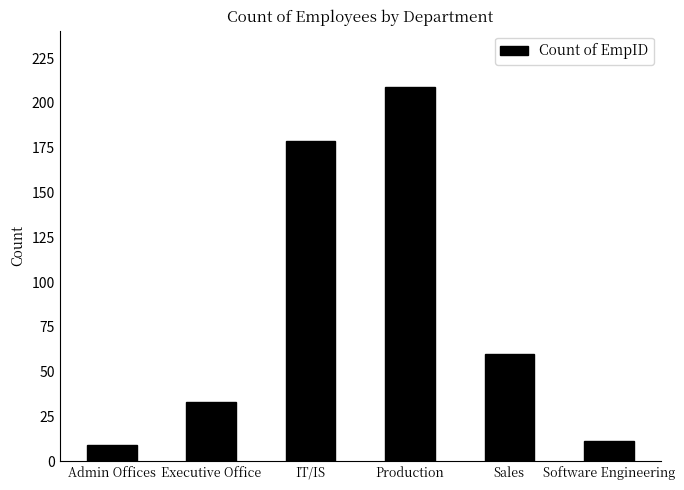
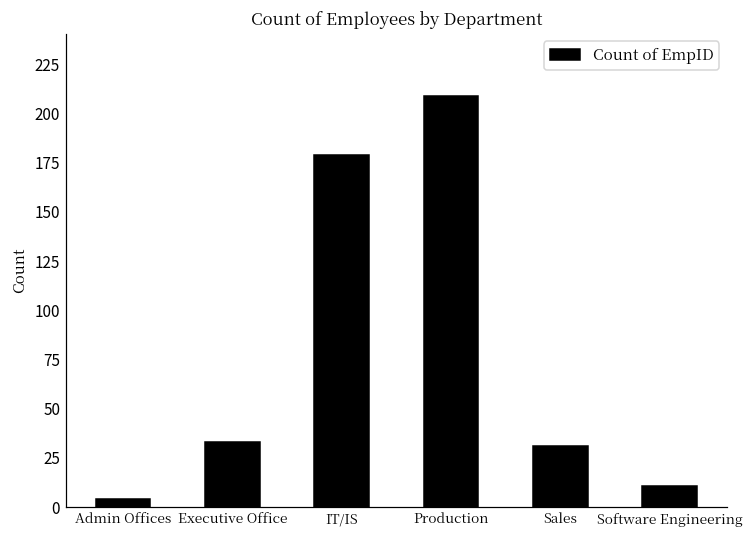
  {
-   "Admin Offices": 9,
+   "Admin Offices": 4,
    "Executive Office": 33,
    "IT/IS": 179,
    "Production": 209,
-   "Sales": 60,
+   "Sales": 31,
    "Software Engineering": 11
  }
